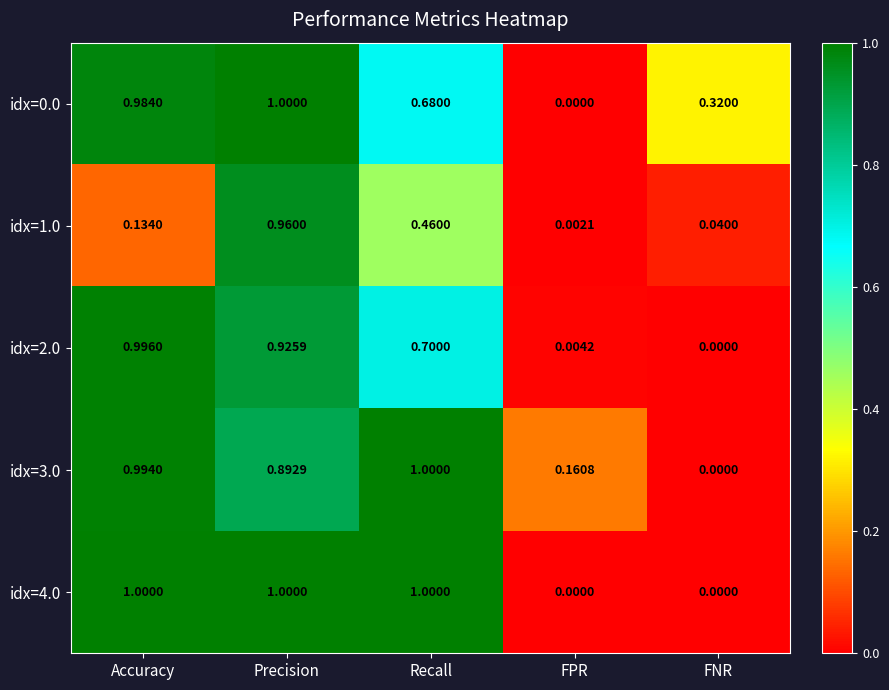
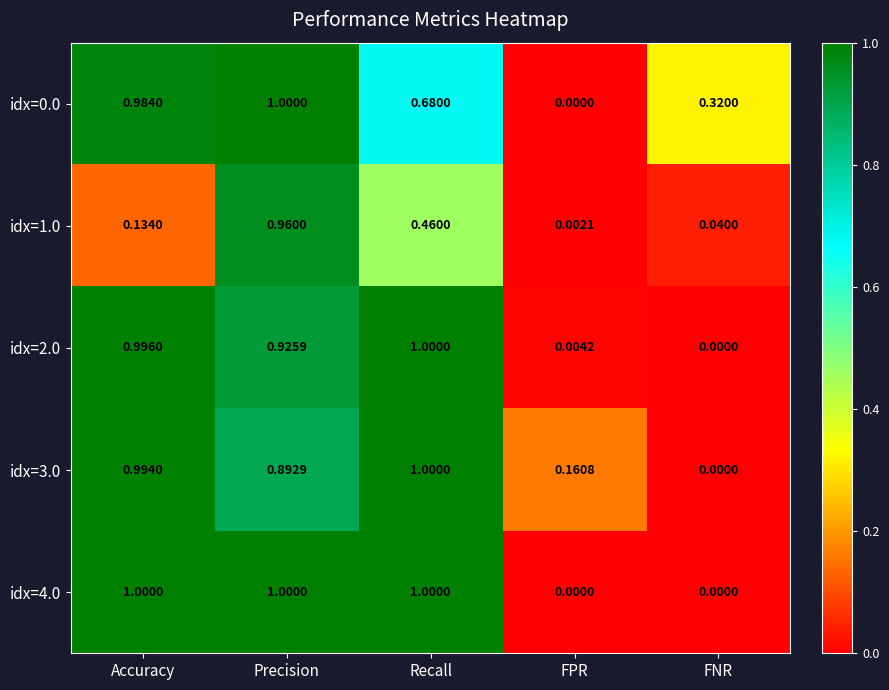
  {
    "idx=0.0": {
      "Accuracy": 0.9840,
      "Precision": 1.0000,
      "Recall": 0.6800,
      "FPR": 0.0000,
      "FNR": 0.3200
    },
    "idx=1.0": {
      "Accuracy": 0.1340,
      "Precision": 0.9600,
      "Recall": 0.4600,
      "FPR": 0.0021,
      "FNR": 0.0400
    },
    "idx=2.0": {
      "Accuracy": 0.9960,
      "Precision": 0.9259,
-     "Recall": 0.7000,
+     "Recall": 1.0000,
      "FPR": 0.0042,
      "FNR": 0.0000
    },
    "idx=3.0": {
      "Accuracy": 0.9940,
      "Precision": 0.8929,
      "Recall": 1.0000,
      "FPR": 0.1608,
      "FNR": 0.0000
    },
    "idx=4.0": {
      "Accuracy": 1.0000,
      "Precision": 1.0000,
      "Recall": 1.0000,
      "FPR": 0.0000,
      "FNR": 0.0000
    }
  }
